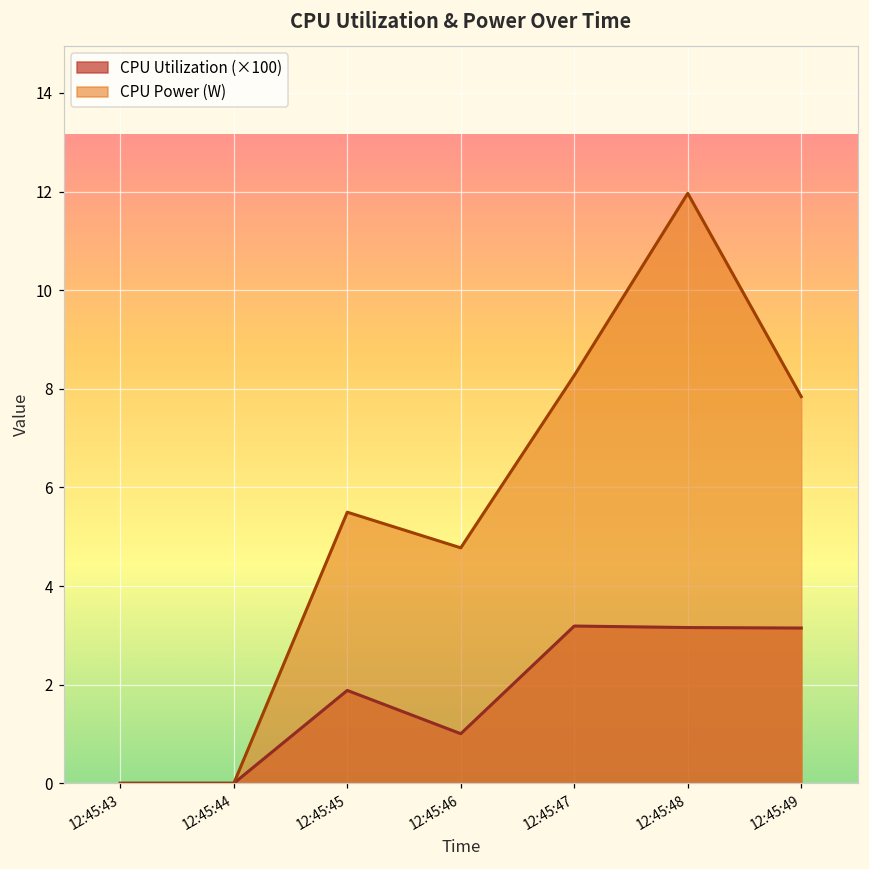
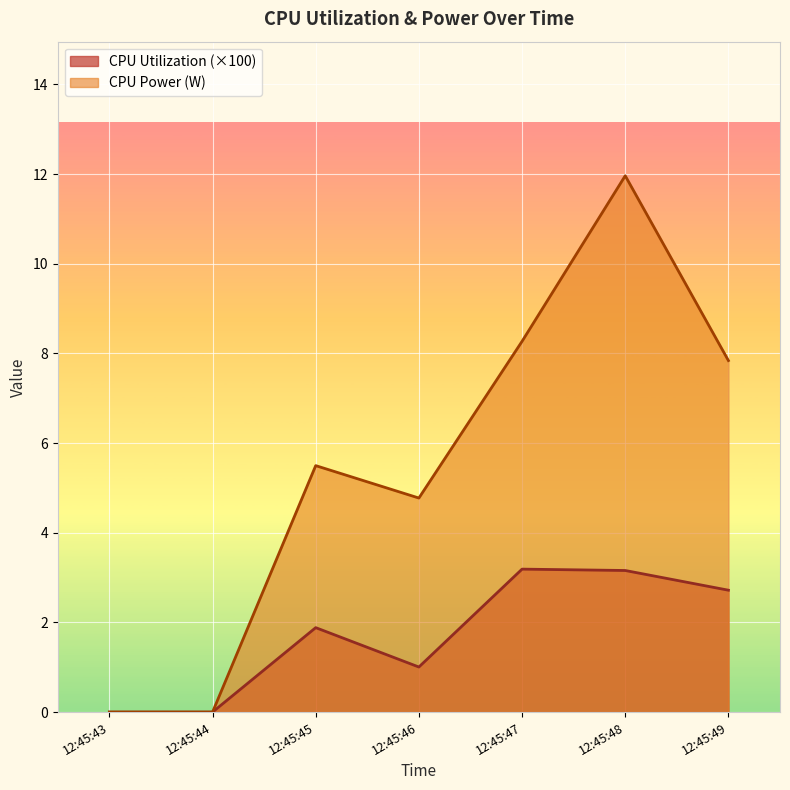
  {
    "CPU Utilization (×100)": {
      "12:45:45": 1.9,
      "12:45:46": 1.0,
      "12:45:47": 3.2,
      "12:45:48": 3.2,
-     "12:45:49": 3.1
+     "12:45:49": 2.7
    },
    "CPU Power (W)": {
      "12:45:45": 5.5,
      "12:45:46": 4.8,
      "12:45:47": 8.3,
      "12:45:48": 12.0,
      "12:45:49": 7.8
    }
  }
